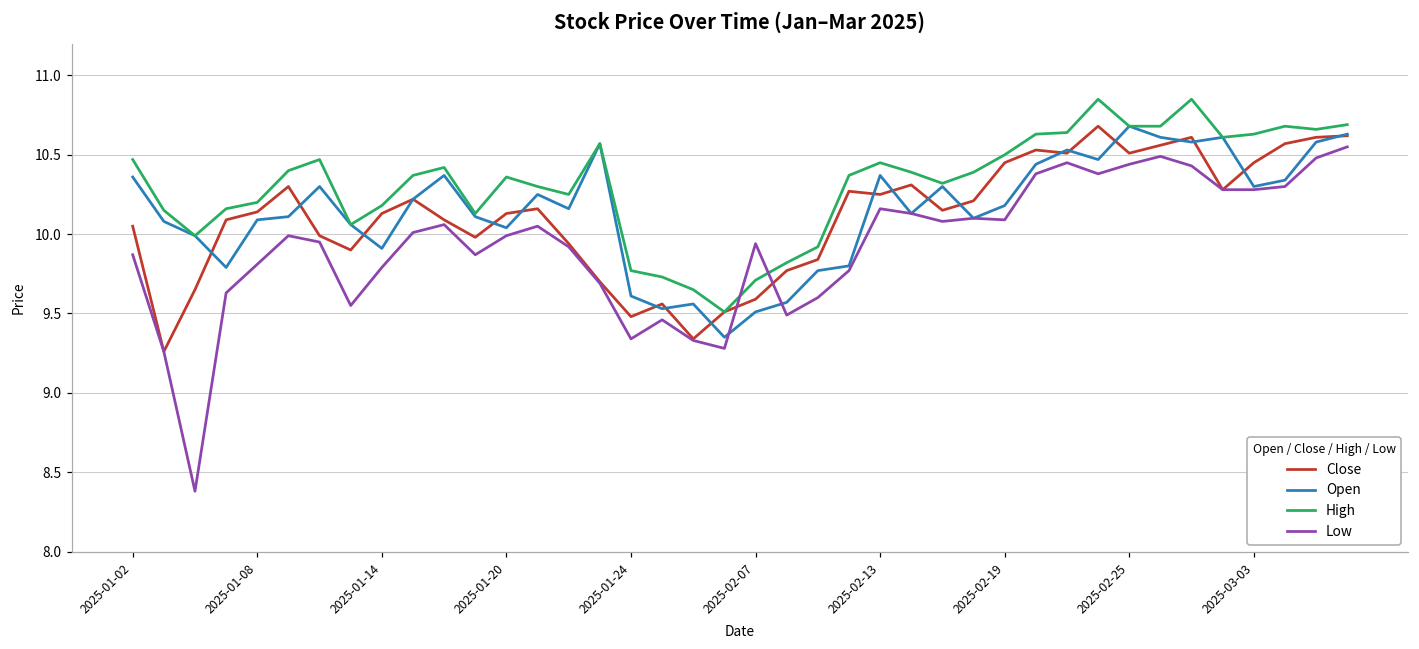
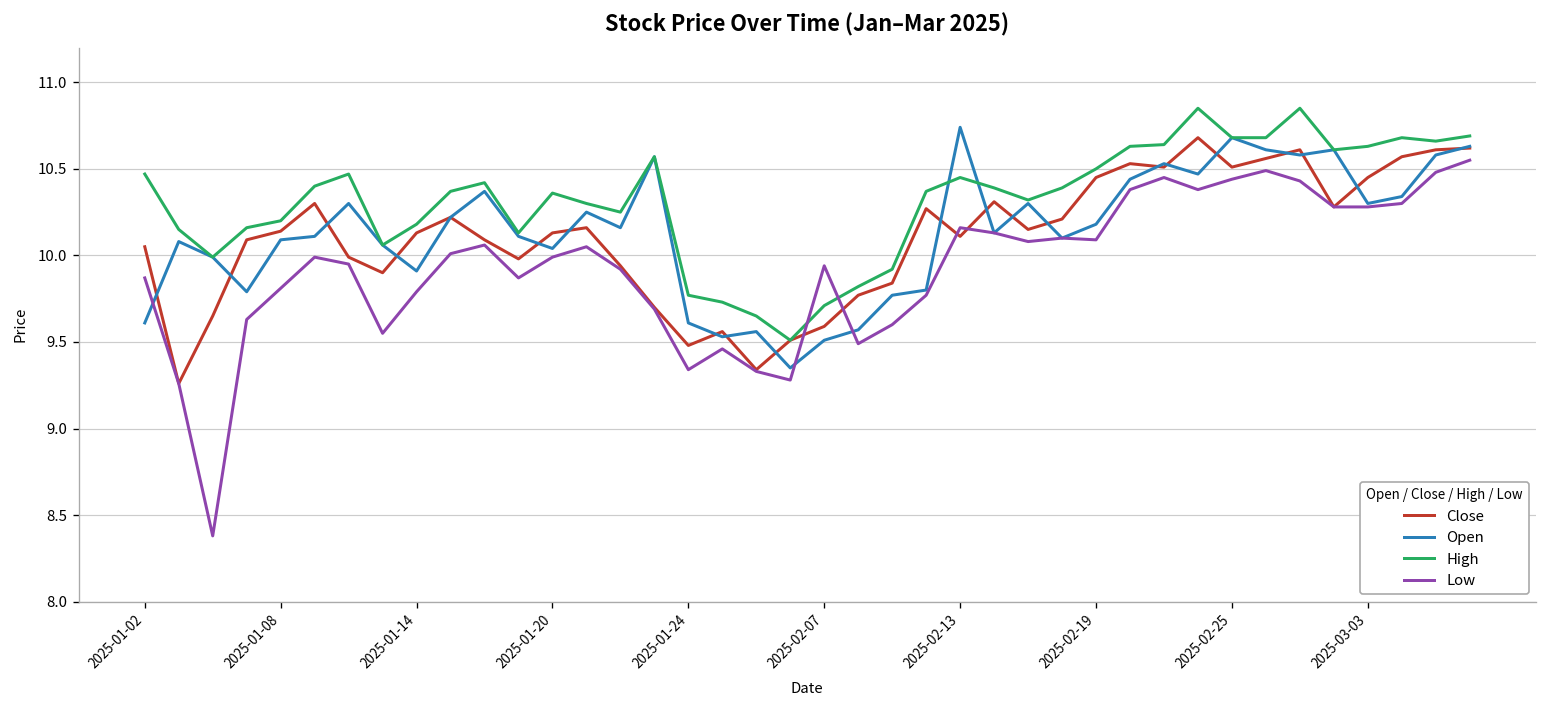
  {
    "Close": {
      "2025-01-02": 10.05,
      "2025-01-08": 10.14,
      "2025-01-14": 10.13,
      "2025-01-20": 10.13,
      "2025-01-24": 9.48,
      "2025-02-07": 9.59,
-     "2025-02-13": 10.25,
+     "2025-02-13": 10.11,
      "2025-02-19": 10.45,
      "2025-02-25": 10.51,
      "2025-03-03": 10.45
    },
    "Open": {
-     "2025-01-02": 10.36,
+     "2025-01-02": 9.61,
      "2025-01-08": 10.09,
      "2025-01-14": 9.91,
      "2025-01-20": 10.04,
      "2025-01-24": 9.61,
      "2025-02-07": 9.51,
-     "2025-02-13": 10.37,
+     "2025-02-13": 10.74,
      "2025-02-19": 10.18,
      "2025-03-03": 10.30
    },
    "High": {
      "2025-01-02": 10.47,
      "2025-01-08": 10.20,
      "2025-01-14": 10.18,
      "2025-01-20": 10.36,
      "2025-01-24": 9.77,
      "2025-02-07": 9.71,
      "2025-02-13": 10.45,
      "2025-02-19": 10.50,
      "2025-03-03": 10.63
    },
    "Low": {
      "2025-01-02": 9.87,
      "2025-01-08": 9.81,
      "2025-01-14": 9.79,
      "2025-01-20": 9.99,
      "2025-01-24": 9.34,
      "2025-02-07": 9.94,
      "2025-02-13": 10.16,
      "2025-02-19": 10.09,
      "2025-02-25": 10.44,
      "2025-03-03": 10.28
    }
  }
